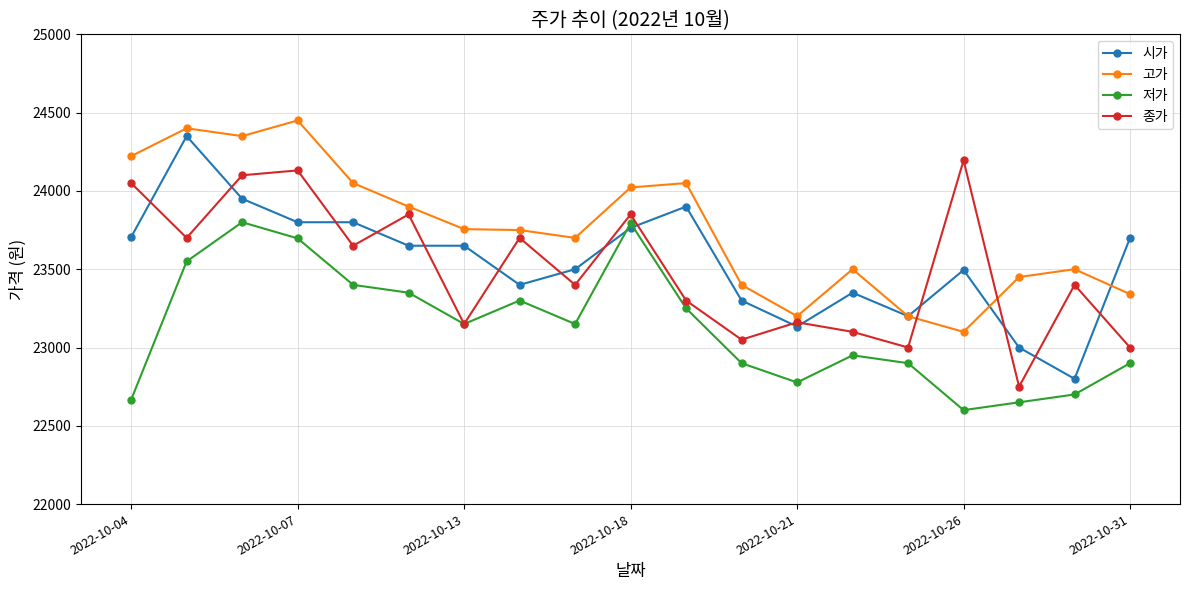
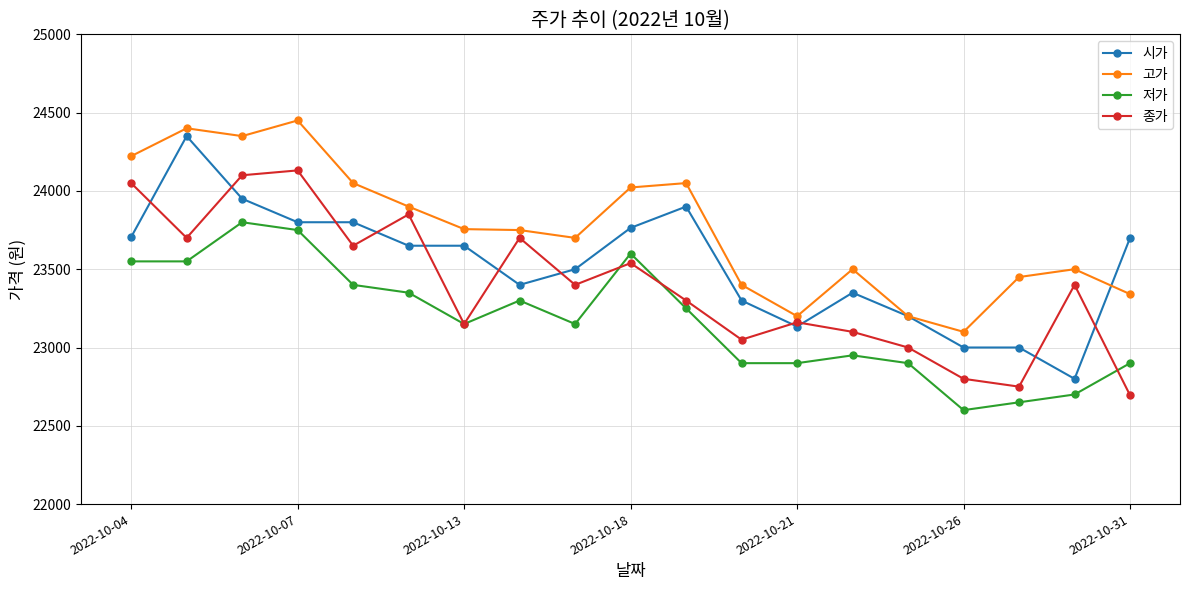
  {
    "시가": {
      "2022-10-04": 23710,
      "2022-10-07": 23800,
      "2022-10-13": 23650,
      "2022-10-18": 23760,
      "2022-10-21": 23130,
-     "2022-10-26": 23500,
+     "2022-10-26": 23000,
      "2022-10-31": 23700
    },
    "고가": {
      "2022-10-04": 24220,
      "2022-10-07": 24450,
      "2022-10-13": 23760,
      "2022-10-18": 24020,
      "2022-10-21": 23200,
      "2022-10-26": 23100,
      "2022-10-31": 23340
    },
    "저가": {
-     "2022-10-04": 22670,
-     "2022-10-07": 23700,
-     "2022-10-18": 23790,
-     "2022-10-21": 22780,
+     "2022-10-04": 23550,
+     "2022-10-07": 23750,
+     "2022-10-18": 23600,
+     "2022-10-21": 22900,
      "2022-10-26": 22600,
      "2022-10-31": 22900
    },
    "종가": {
      "2022-10-04": 24050,
      "2022-10-07": 24130,
-     "2022-10-18": 23850,
+     "2022-10-18": 23540,
      "2022-10-21": 23160,
-     "2022-10-26": 24200,
-     "2022-10-31": 23000
+     "2022-10-26": 22800,
+     "2022-10-31": 22700
    }
  }
